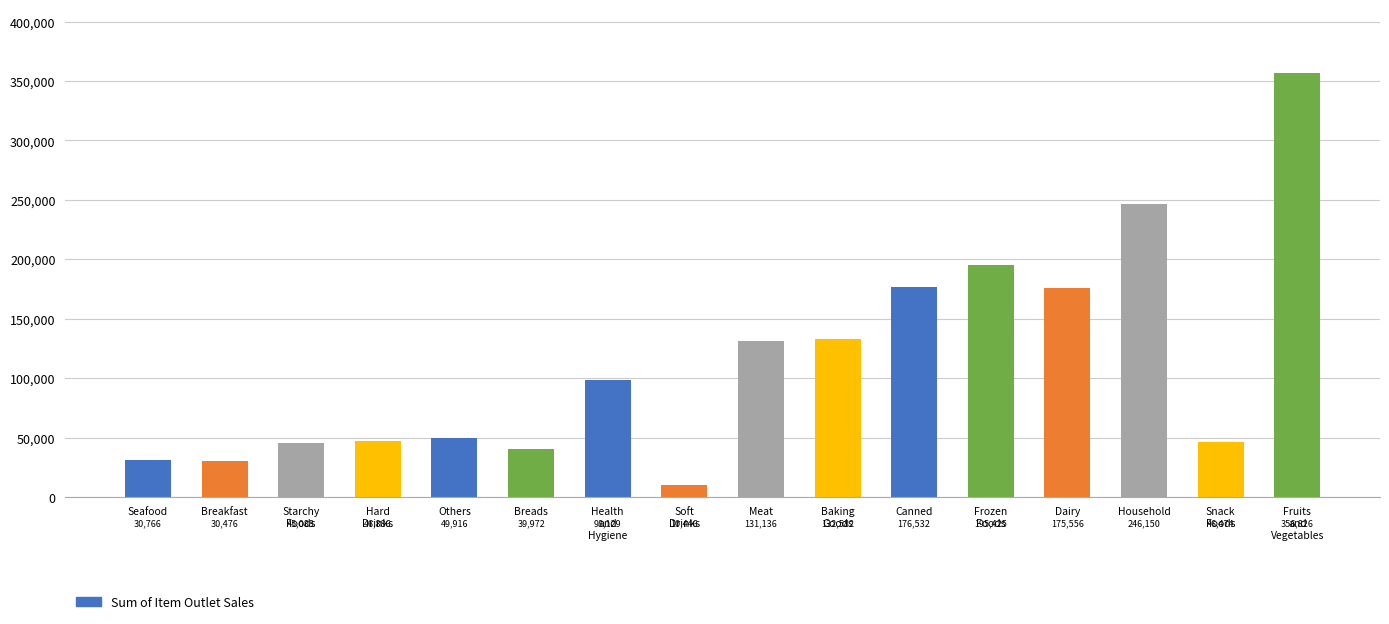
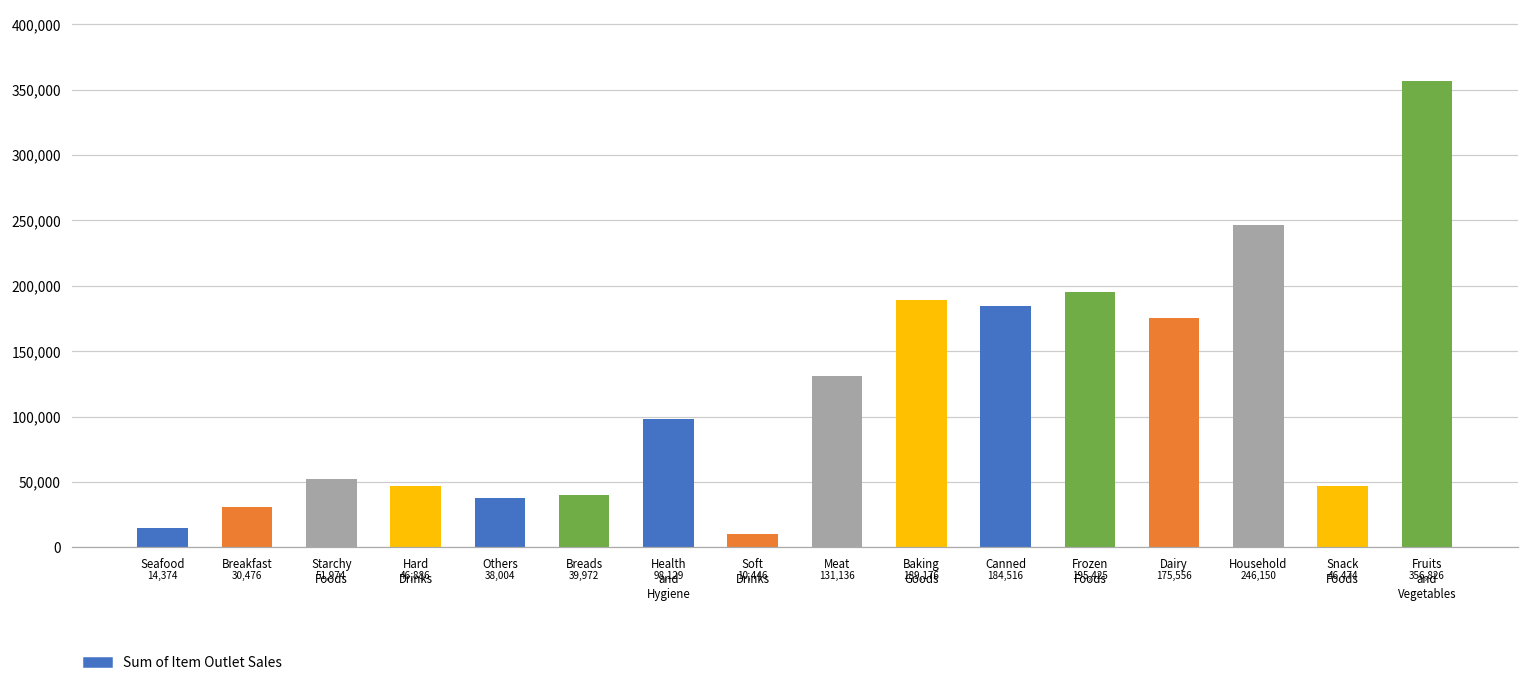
  {
-   "Seafood": "30,766",
-   "Starchy Foods": "45,088",
-   "Others": "49,916",
-   "Baking Goods": "132,582",
-   "Canned": "176,532"
+   "Seafood": "14,374",
+   "Starchy Foods": "51,974",
+   "Others": "38,004",
+   "Baking Goods": "189,176",
+   "Canned": "184,516"
  }
